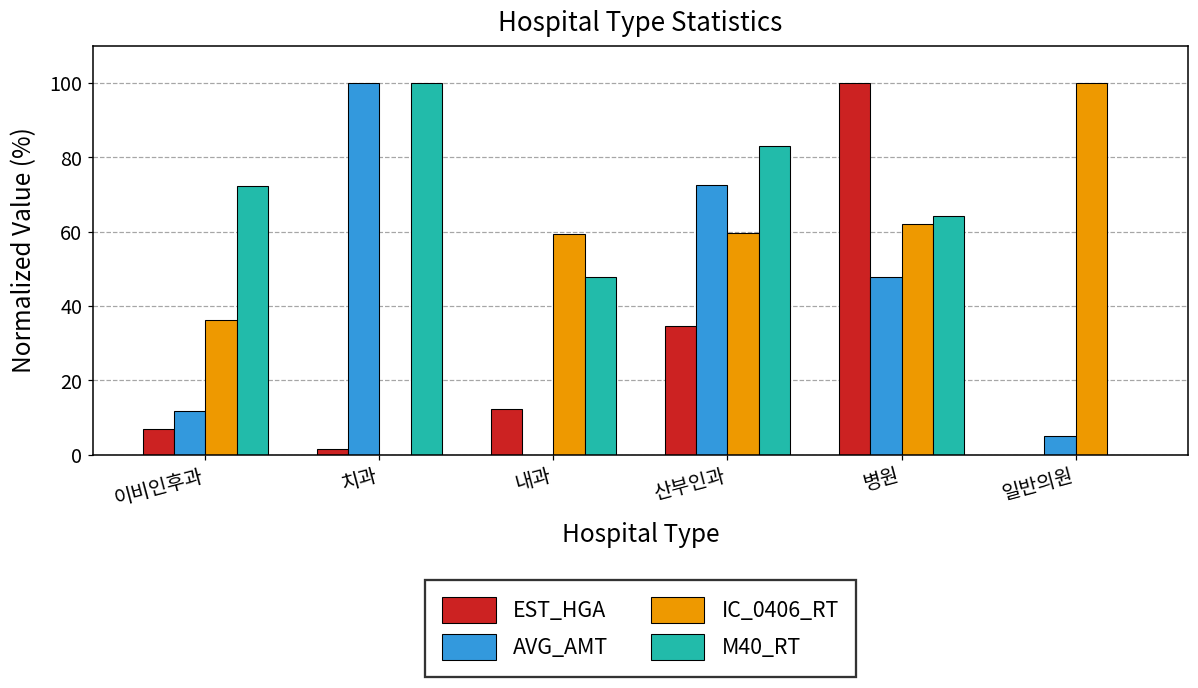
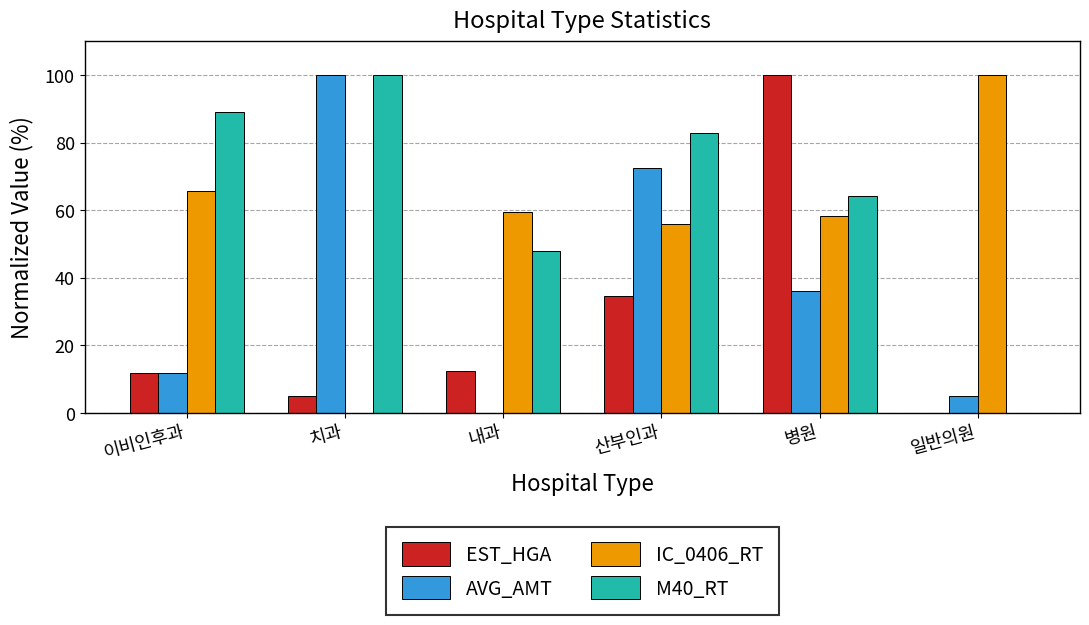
  {
    "EST_HGA": {
-     "이비인후과": 7,
-     "치과": 1,
+     "이비인후과": 12,
+     "치과": 5,
      "내과": 12,
      "산부인과": 35,
      "병원": 100,
      "일반의원": 0
    },
    "AVG_AMT": {
      "이비인후과": 12,
      "치과": 100,
      "내과": 0,
      "산부인과": 72,
-     "병원": 48,
+     "병원": 36,
      "일반의원": 5
    },
    "IC_0406_RT": {
-     "이비인후과": 36,
+     "이비인후과": 66,
      "치과": 0,
      "내과": 59,
-     "산부인과": 60,
-     "병원": 62,
+     "산부인과": 56,
+     "병원": 58,
      "일반의원": 100
    },
    "M40_RT": {
-     "이비인후과": 72,
+     "이비인후과": 89,
      "치과": 100,
      "내과": 48,
      "산부인과": 83,
      "병원": 64,
      "일반의원": 0
    }
  }
